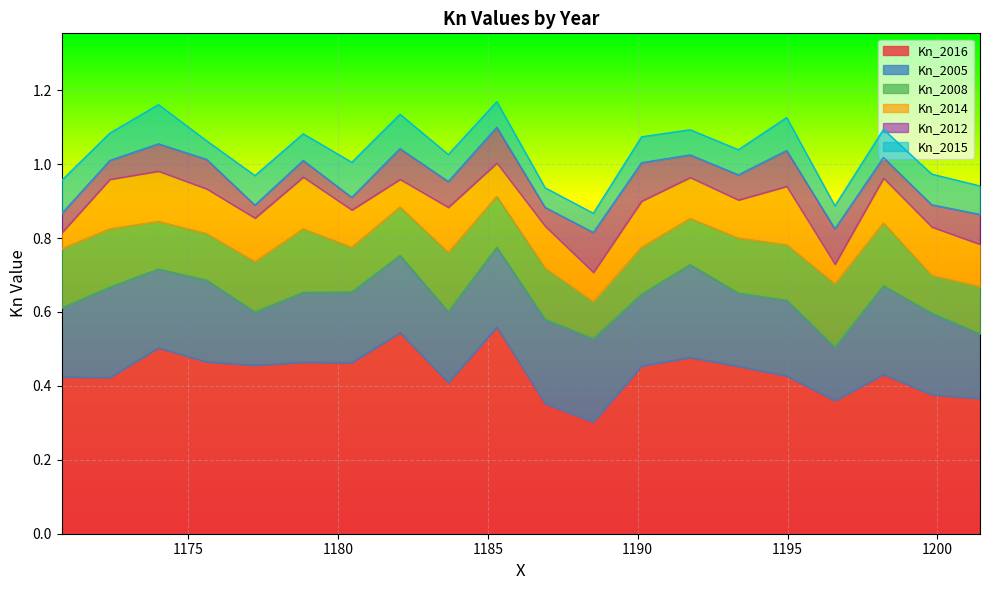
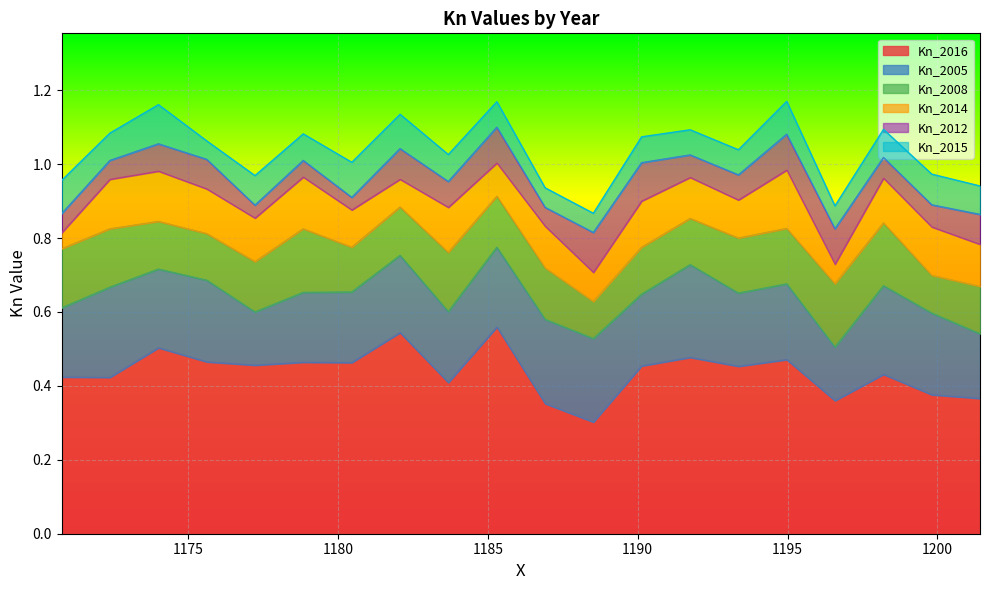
  {
    "Kn_2016": {
-     "1195": 0.43
+     "1195": 0.47
    },
    "Kn_2005": {
      "1195": 0.21
    },
    "Kn_2008": {
      "1195": 0.15
    },
    "Kn_2014": {
      "1195": 0.16
    },
    "Kn_2012": {
      "1195": 0.10
    },
    "Kn_2015": {
      "1195": 0.09
    }
  }
